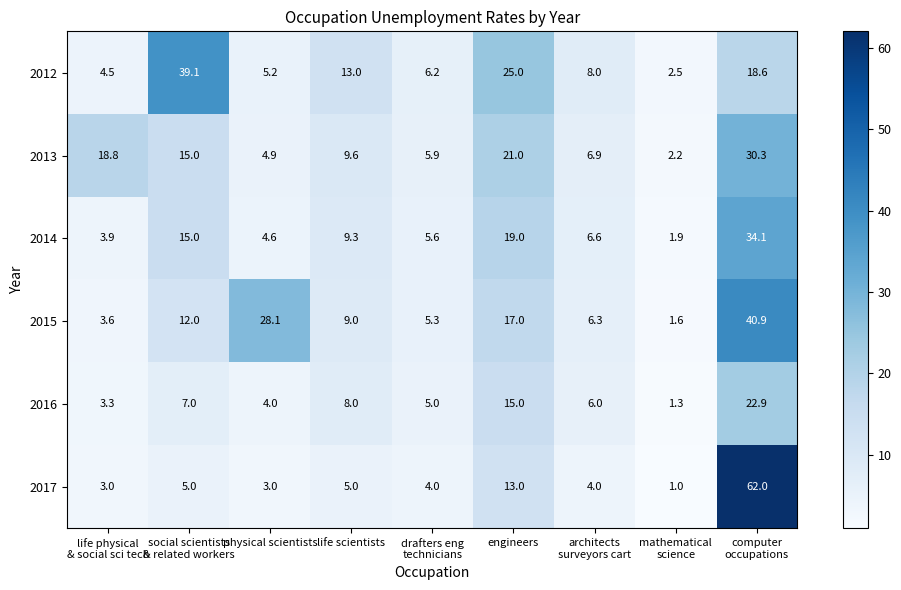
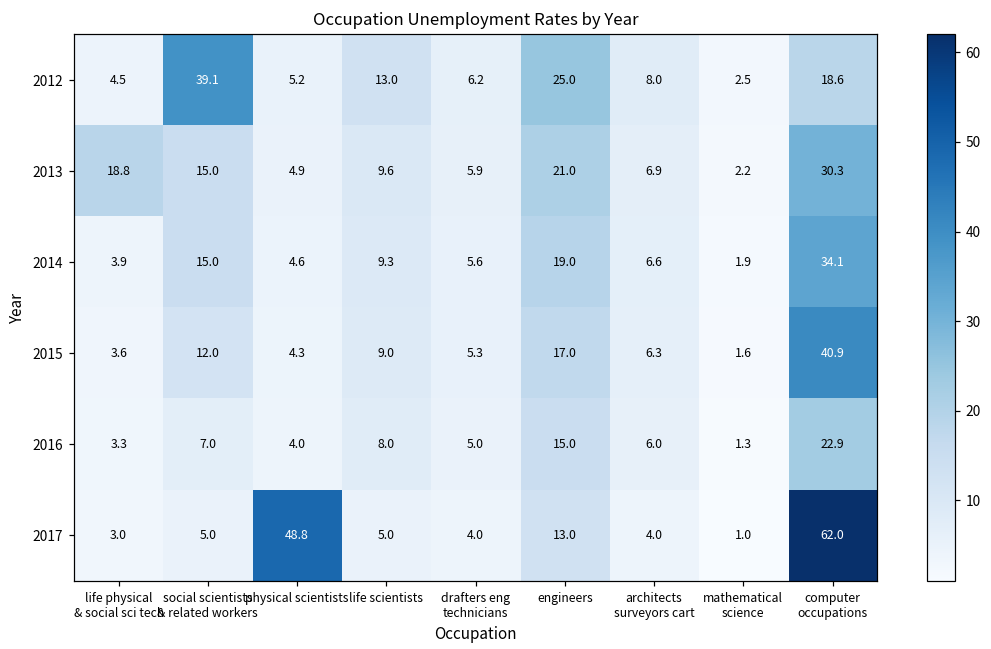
  {
    "2012": {
      "life physical & social sci tech": 4.5,
      "social scientists & related workers": 39.1,
      "physical scientists": 5.2,
      "life scientists": 13.0,
      "drafters eng technicians": 6.2,
      "engineers": 25.0,
      "architects surveyors cart": 8.0,
      "mathematical science": 2.5,
      "computer occupations": 18.6
    },
    "2013": {
      "life physical & social sci tech": 18.8,
      "social scientists & related workers": 15.0,
      "physical scientists": 4.9,
      "life scientists": 9.6,
      "drafters eng technicians": 5.9,
      "engineers": 21.0,
      "architects surveyors cart": 6.9,
      "mathematical science": 2.2,
      "computer occupations": 30.3
    },
    "2014": {
      "life physical & social sci tech": 3.9,
      "social scientists & related workers": 15.0,
      "physical scientists": 4.6,
      "life scientists": 9.3,
      "drafters eng technicians": 5.6,
      "engineers": 19.0,
      "architects surveyors cart": 6.6,
      "mathematical science": 1.9,
      "computer occupations": 34.1
    },
    "2015": {
      "life physical & social sci tech": 3.6,
      "social scientists & related workers": 12.0,
-     "physical scientists": 28.1,
+     "physical scientists": 4.3,
      "life scientists": 9.0,
      "drafters eng technicians": 5.3,
      "engineers": 17.0,
      "architects surveyors cart": 6.3,
      "mathematical science": 1.6,
      "computer occupations": 40.9
    },
    "2016": {
      "life physical & social sci tech": 3.3,
      "social scientists & related workers": 7.0,
      "physical scientists": 4.0,
      "life scientists": 8.0,
      "drafters eng technicians": 5.0,
      "engineers": 15.0,
      "architects surveyors cart": 6.0,
      "mathematical science": 1.3,
      "computer occupations": 22.9
    },
    "2017": {
      "life physical & social sci tech": 3.0,
      "social scientists & related workers": 5.0,
-     "physical scientists": 3.0,
+     "physical scientists": 48.8,
      "life scientists": 5.0,
      "drafters eng technicians": 4.0,
      "engineers": 13.0,
      "architects surveyors cart": 4.0,
      "mathematical science": 1.0,
      "computer occupations": 62.0
    }
  }
